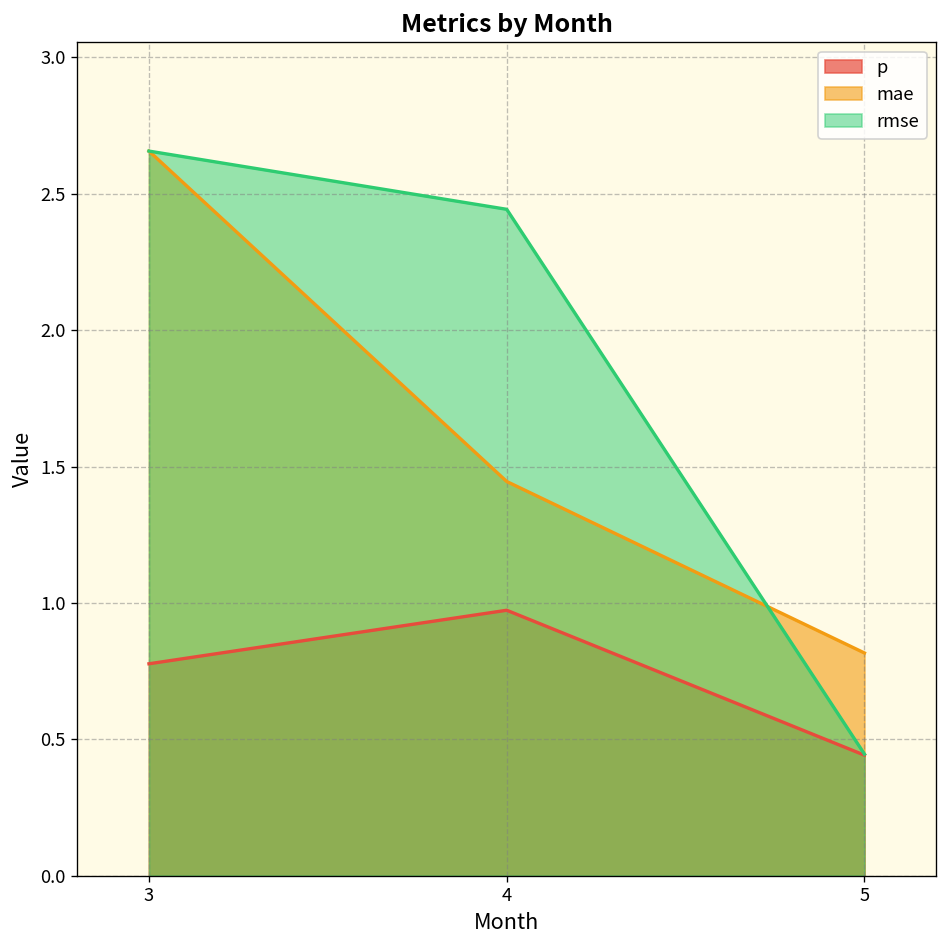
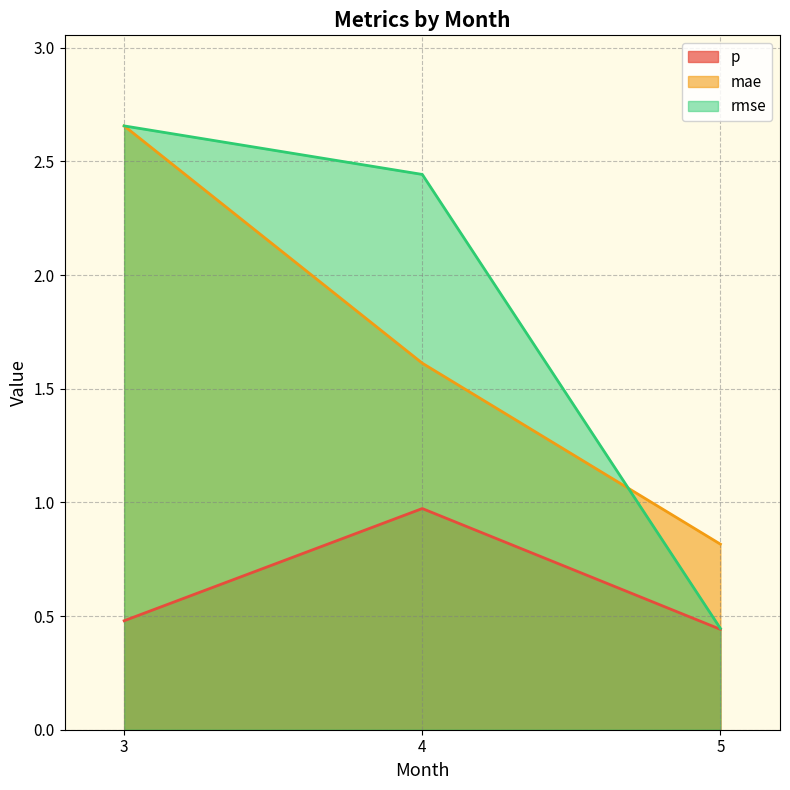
  {
    "p": {
-     "3": 0.78,
+     "3": 0.48,
      "4": 0.97
    },
    "mae": {
-     "4": 1.45,
+     "4": 1.61,
      "5": 0.82
    },
    "rmse": {
      "4": 2.44
    }
  }
